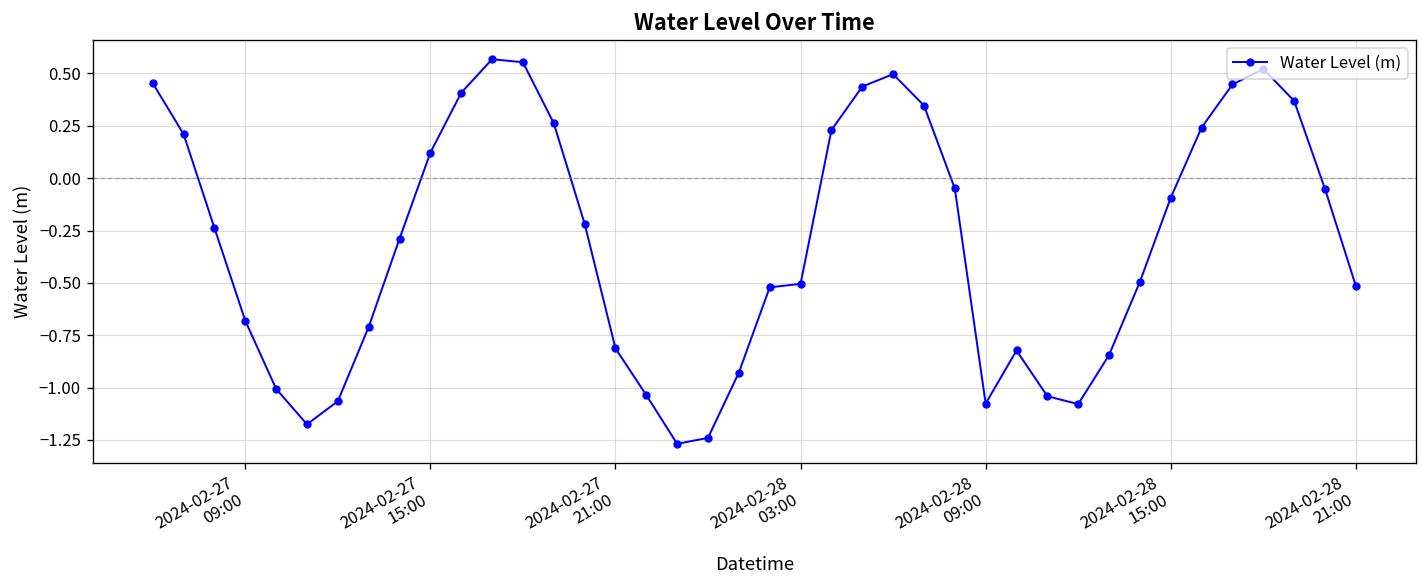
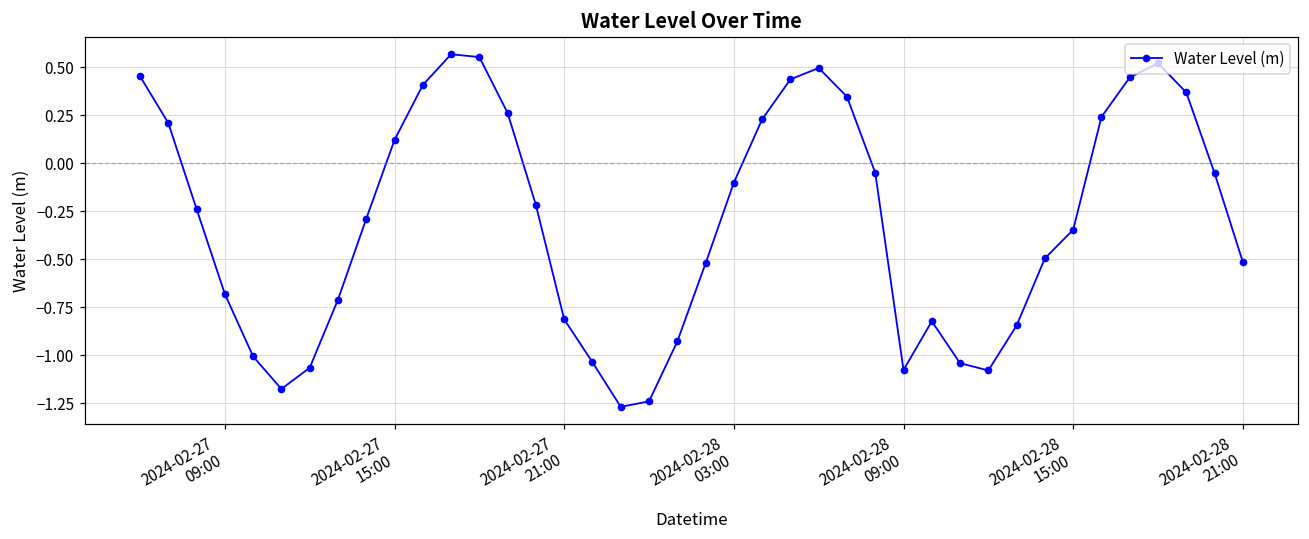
  {
    "2024-02-27 09:00": -0.68,
    "2024-02-27 15:00": 0.12,
    "2024-02-27 21:00": -0.81,
-   "2024-02-28 03:00": -0.50,
+   "2024-02-28 03:00": -0.10,
    "2024-02-28 09:00": -1.08,
-   "2024-02-28 15:00": -0.09,
+   "2024-02-28 15:00": -0.35,
    "2024-02-28 21:00": -0.51
  }
